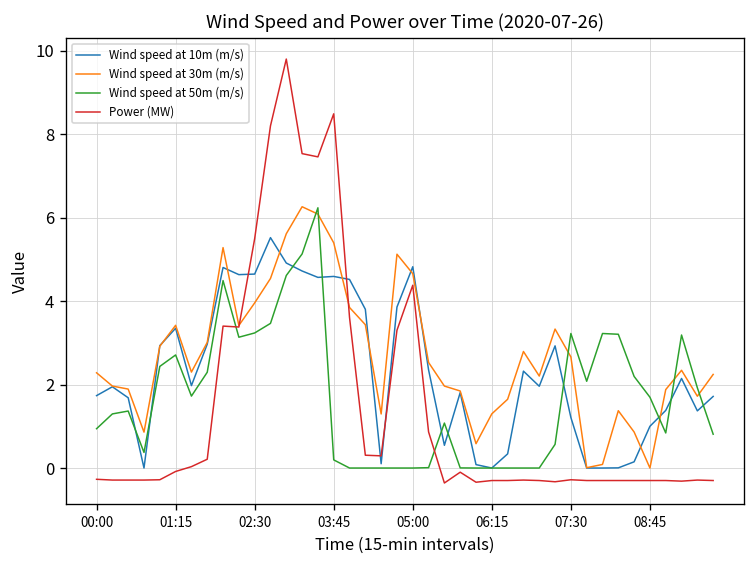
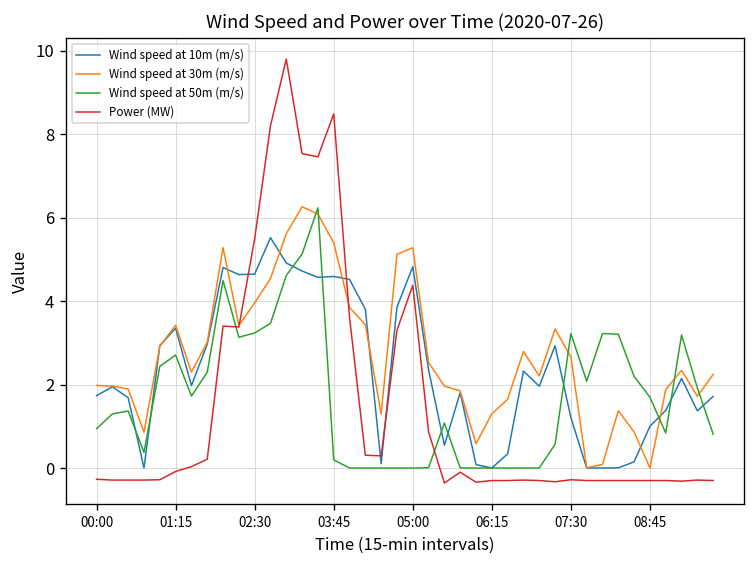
  {
    "Wind speed at 10m (m/s)": {
      "00:00": 1.7,
      "02:30": 4.6,
      "03:45": 4.6,
      "05:00": 4.8,
      "07:30": 1.2,
      "08:45": 1.0
    },
    "Wind speed at 30m (m/s)": {
-     "00:00": 2.3,
+     "00:00": 2.0,
      "02:30": 4.0,
      "03:45": 5.4,
-     "05:00": 4.7,
+     "05:00": 5.3,
      "06:15": 1.3,
      "07:30": 2.7,
      "08:45": 0.0
    },
    "Wind speed at 50m (m/s)": {
      "00:00": 0.9,
      "01:15": 2.7,
      "02:30": 3.2,
      "03:45": 0.2,
      "05:00": 0.0,
      "07:30": 3.2,
      "08:45": 1.7
    },
    "Power (MW)": {
      "00:00": -0.3,
      "01:15": -0.1,
      "02:30": 5.5,
      "03:45": 8.5,
      "05:00": 4.4,
      "06:15": -0.3,
      "07:30": -0.3,
      "08:45": -0.3
    }
  }
